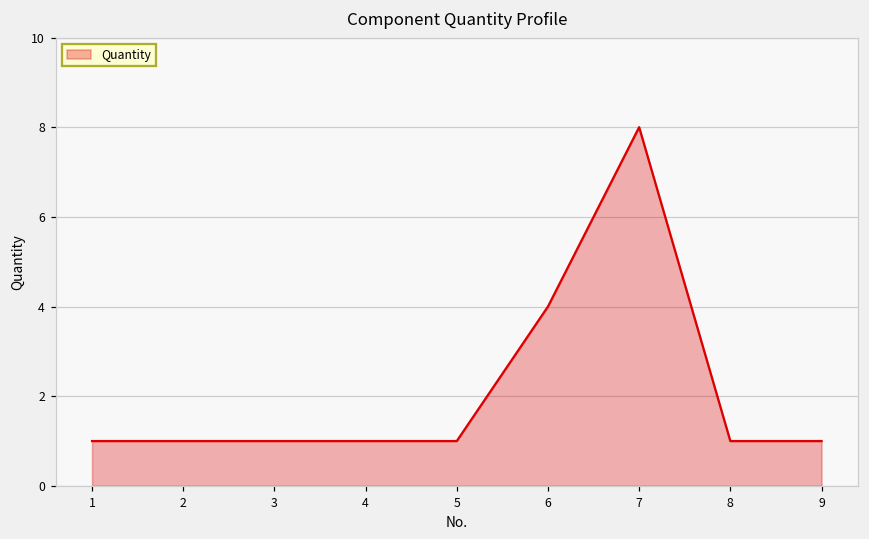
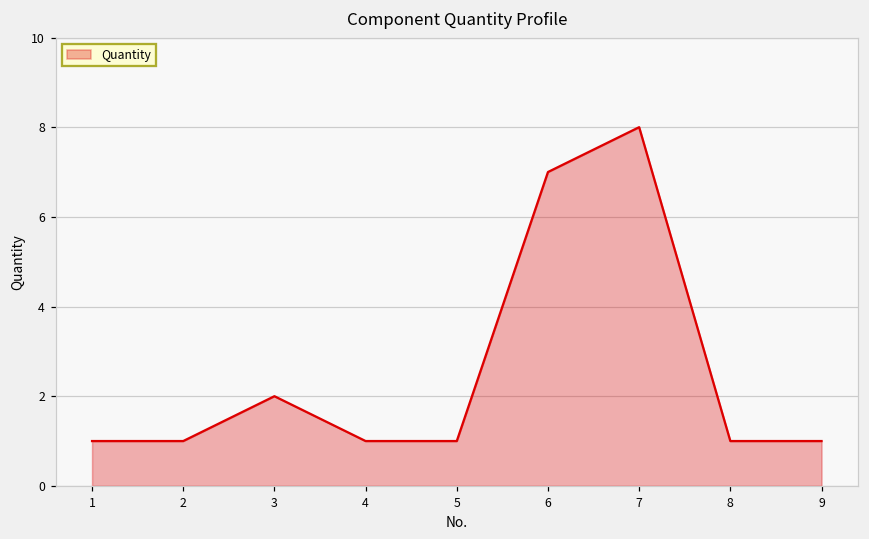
  {
    "1": 1,
    "2": 1,
-   "3": 1,
+   "3": 2,
    "4": 1,
    "5": 1,
-   "6": 4,
+   "6": 7,
    "7": 8,
    "8": 1,
    "9": 1
  }
